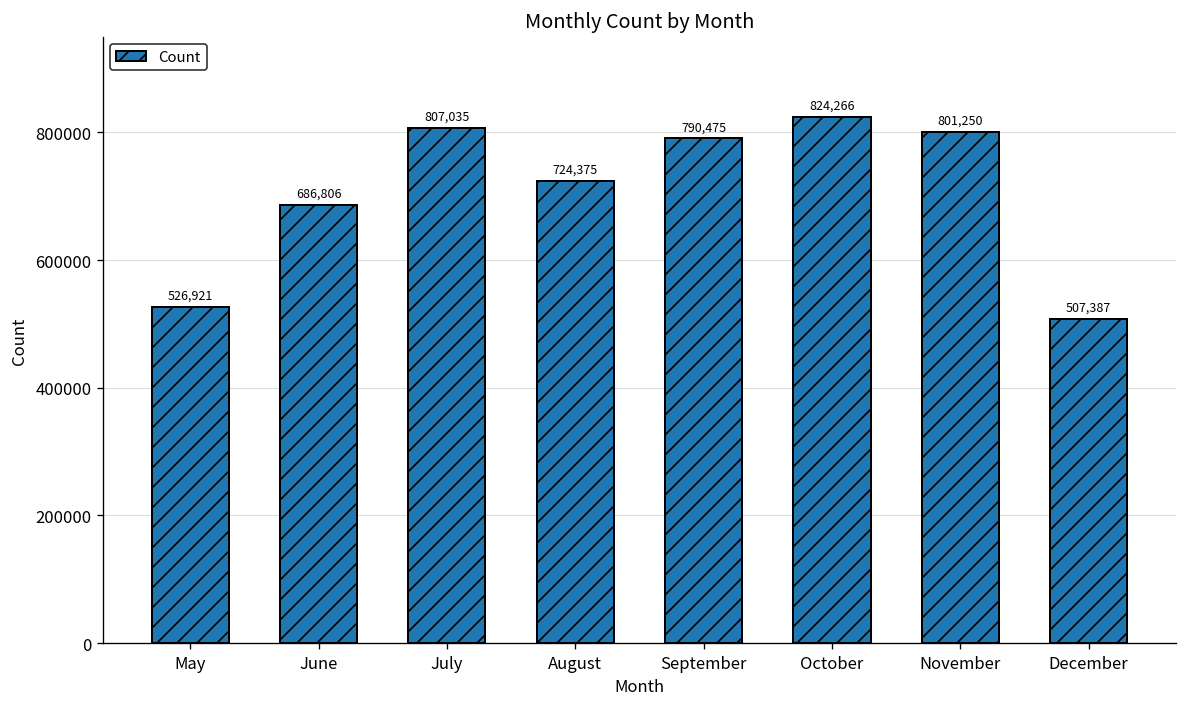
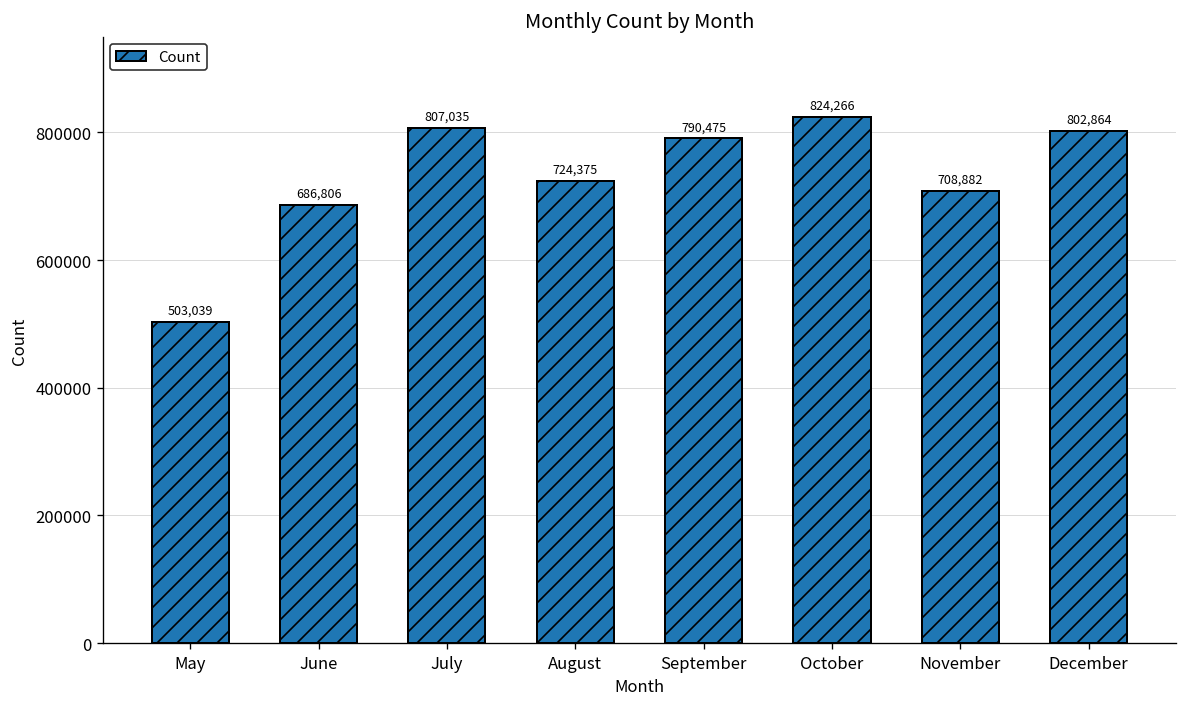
  {
-   "May": "526,921",
+   "May": "503,039",
    "June": "686,806",
    "July": "807,035",
    "August": "724,375",
    "September": "790,475",
    "October": "824,266",
-   "November": "801,250",
-   "December": "507,387"
+   "November": "708,882",
+   "December": "802,864"
  }
